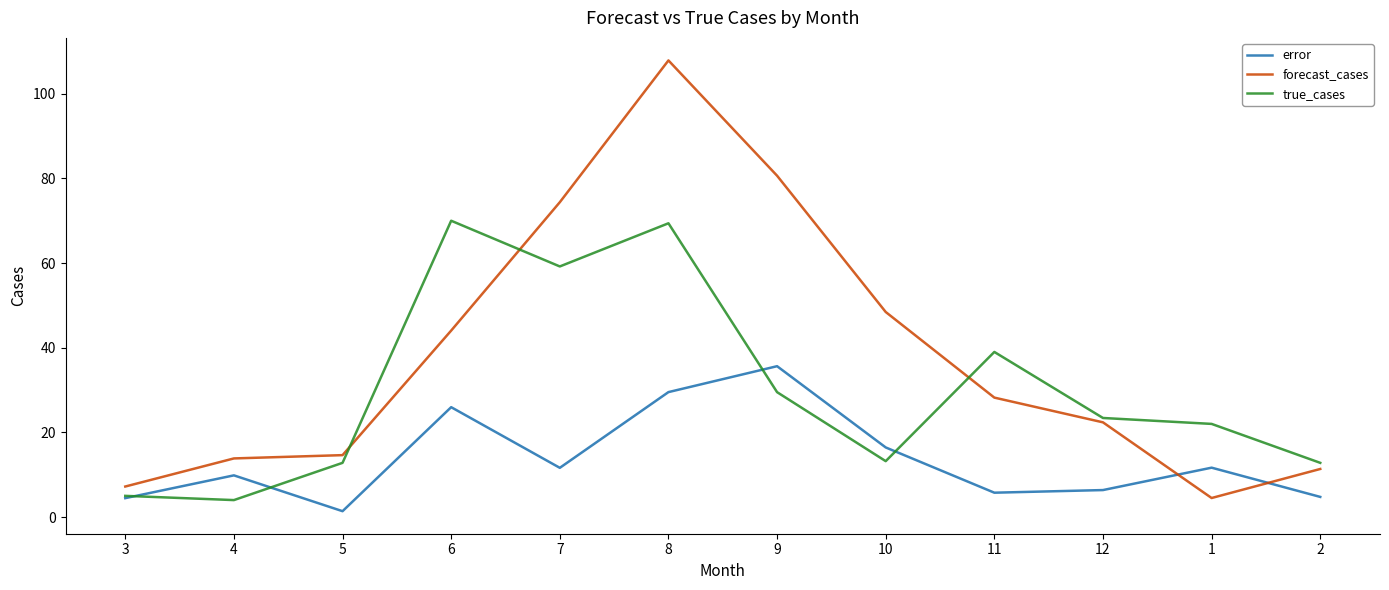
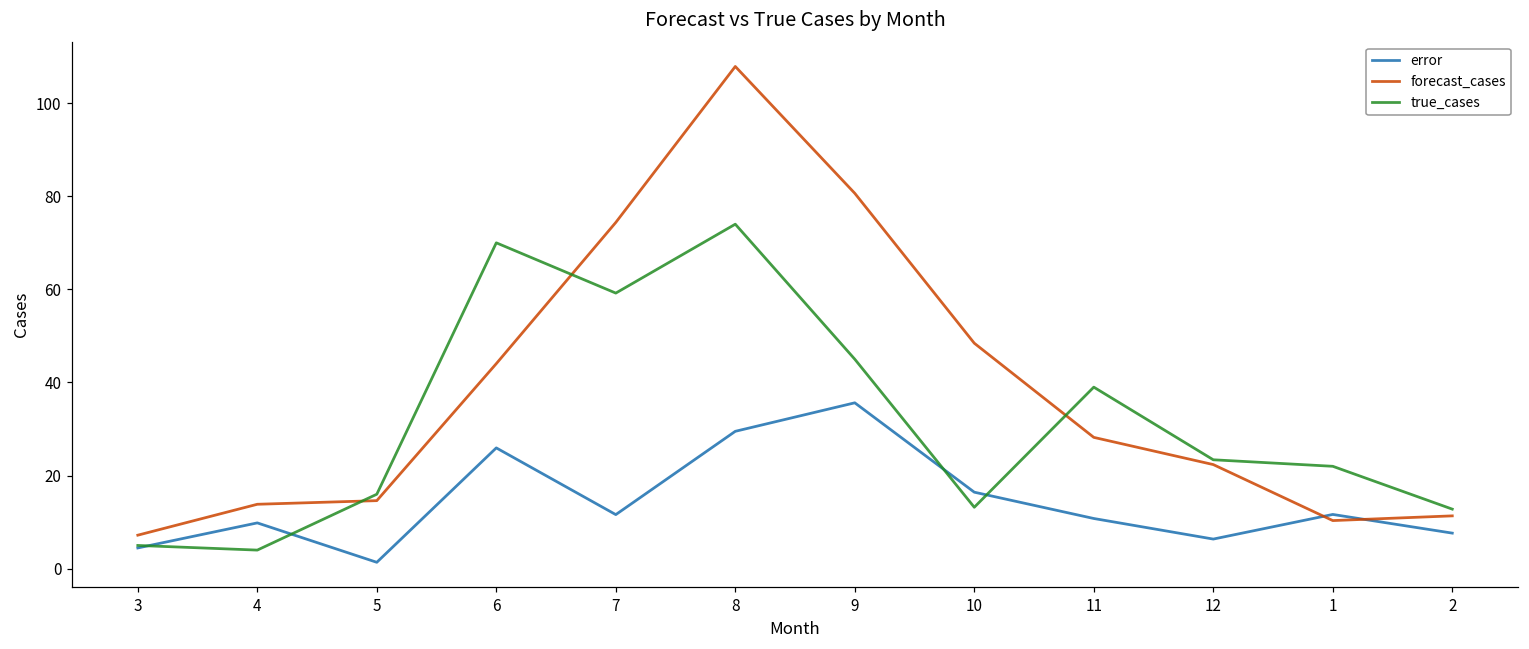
  {
    "error": {
      "4": 10,
      "5": 1,
      "6": 26,
      "7": 12,
      "8": 30,
      "9": 36,
      "10": 16,
-     "11": 6,
+     "11": 11,
      "12": 6,
      "1": 12,
-     "2": 5
+     "2": 8
    },
    "forecast_cases": {
      "3": 7,
      "4": 14,
      "5": 15,
      "6": 44,
      "7": 74,
      "8": 108,
      "9": 81,
      "10": 48,
      "11": 28,
      "12": 22,
-     "1": 4,
+     "1": 10,
      "2": 11
    },
    "true_cases": {
      "4": 4,
-     "5": 13,
+     "5": 16,
      "6": 70,
      "7": 59,
-     "8": 69,
-     "9": 30,
+     "8": 74,
+     "9": 45,
      "10": 13,
      "11": 39,
      "12": 23,
      "1": 22,
      "2": 13
    }
  }
